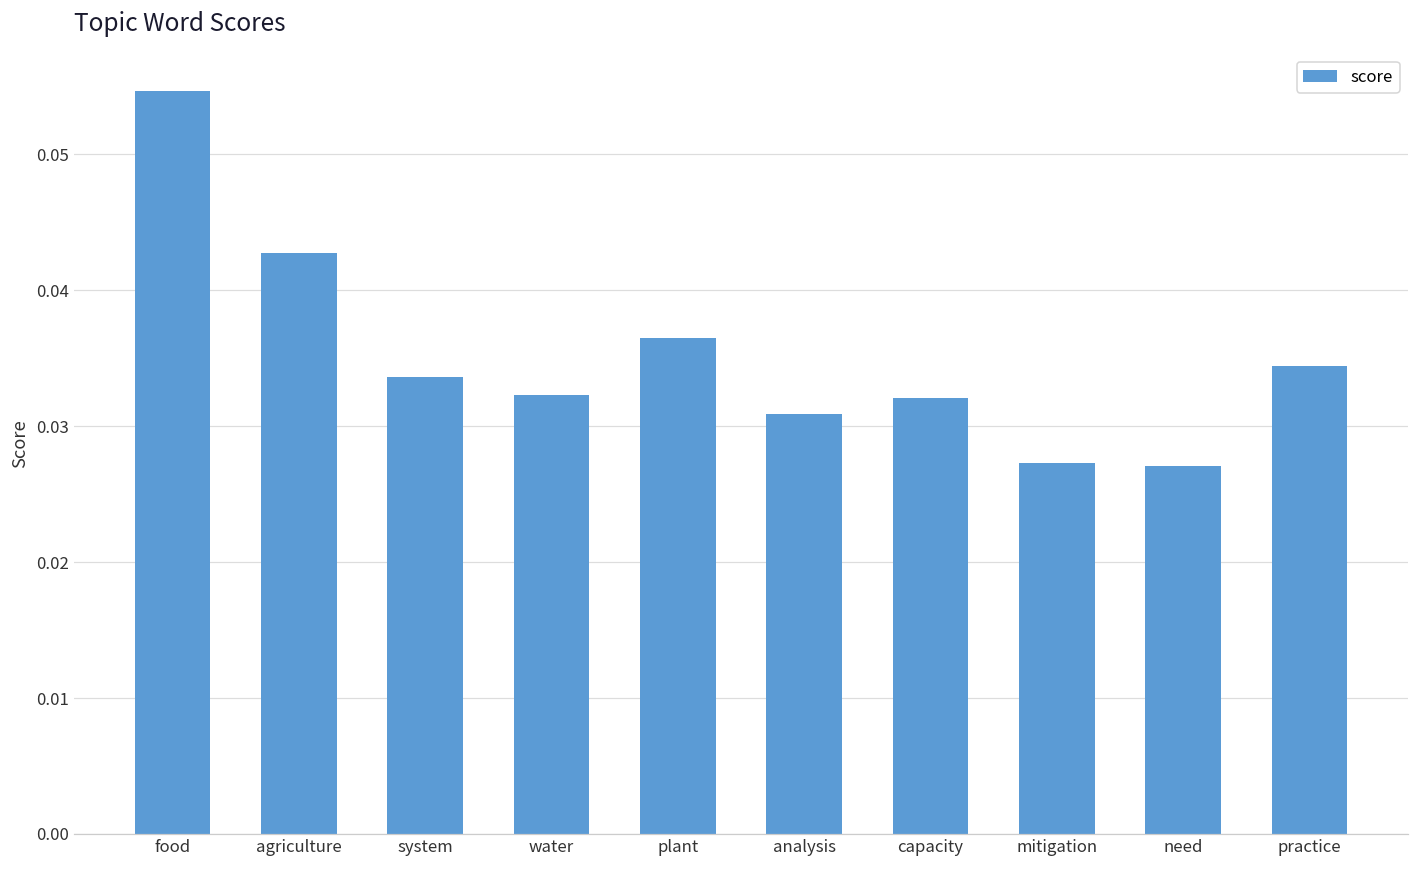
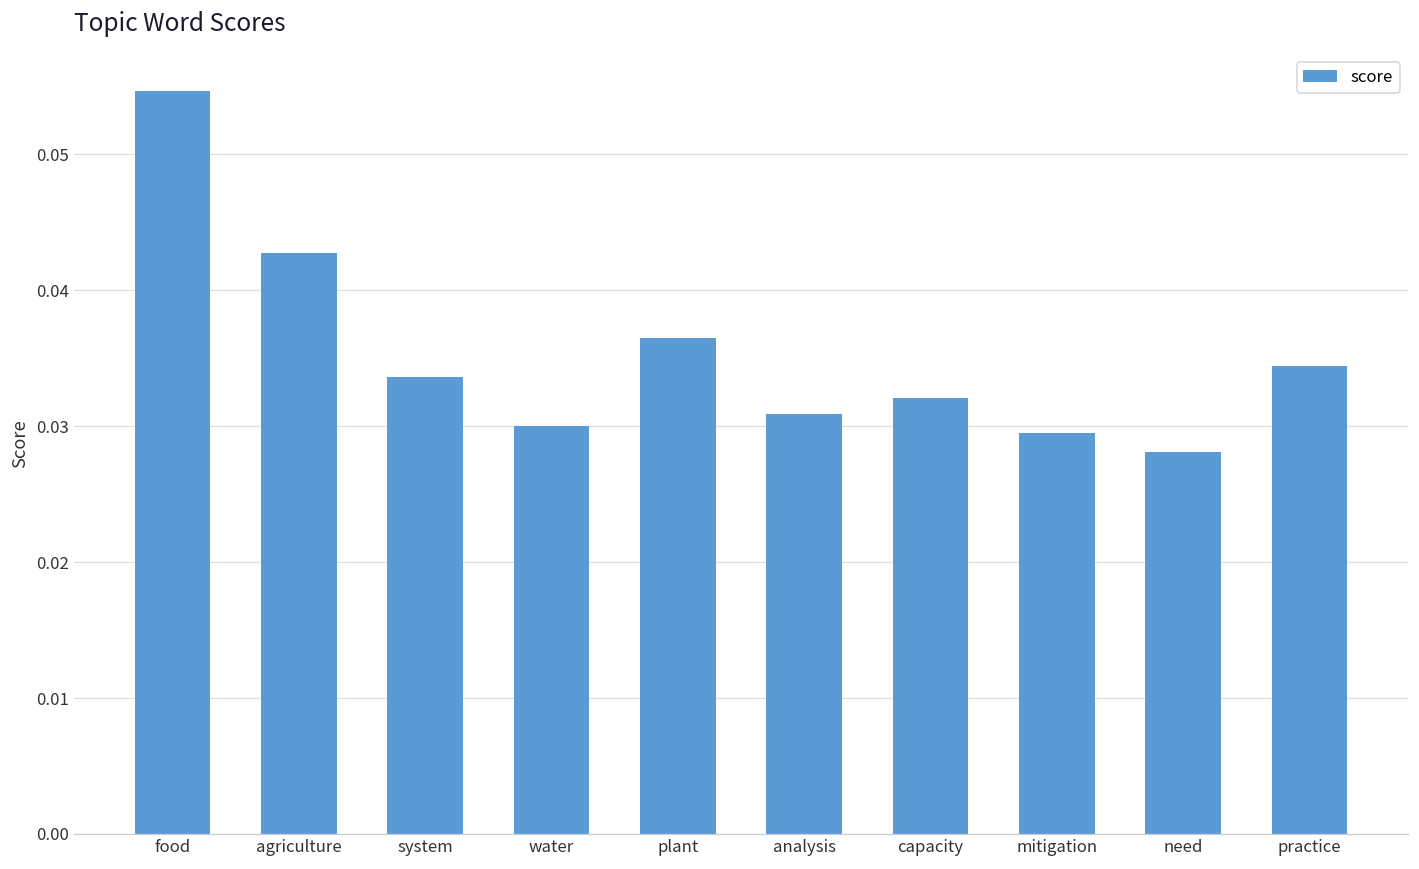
  {
    "food": 0.0547,
    "agriculture": 0.0427,
    "system": 0.0336,
-   "water": 0.0323,
+   "water": 0.0300,
    "plant": 0.0365,
    "analysis": 0.0309,
    "capacity": 0.0321,
-   "mitigation": 0.0273,
-   "need": 0.0270,
+   "mitigation": 0.0295,
+   "need": 0.0281,
    "practice": 0.0344
  }
